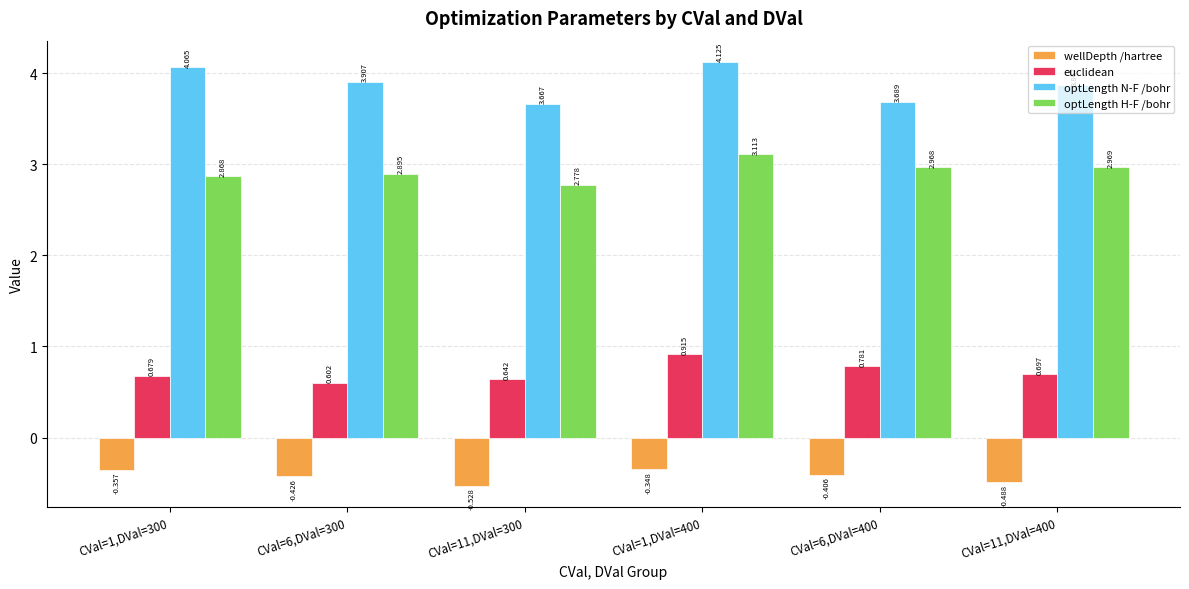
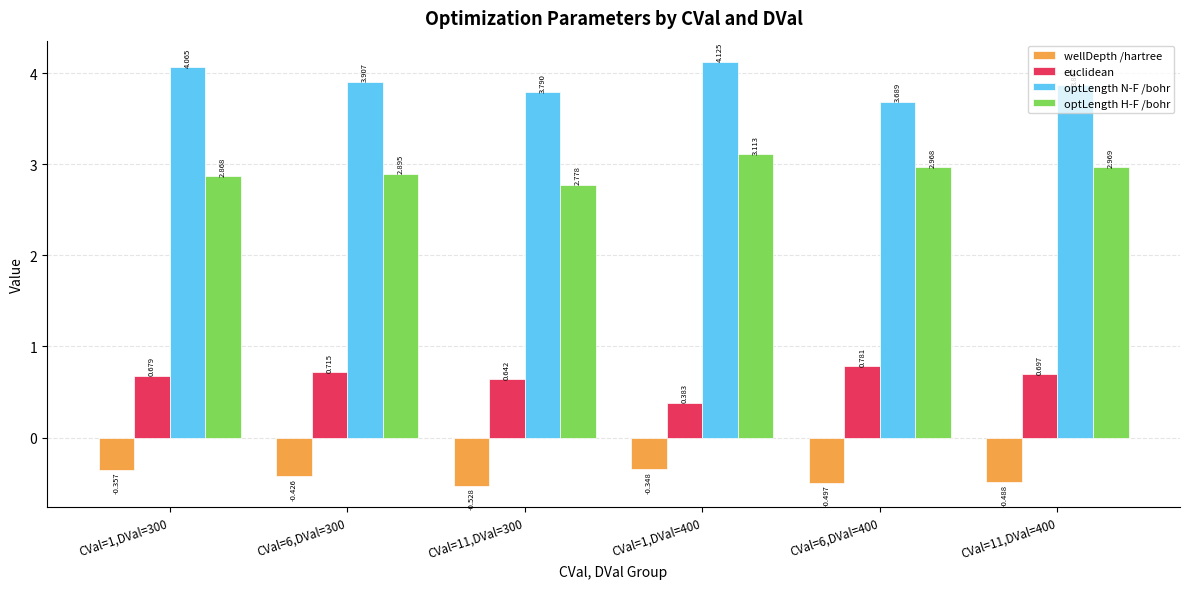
  {
    "wellDepth /hartree": {
      "CVal=1,DVal=300": -0.357,
      "CVal=6,DVal=300": -0.426,
      "CVal=11,DVal=300": -0.528,
      "CVal=1,DVal=400": -0.348,
-     "CVal=6,DVal=400": -0.406,
+     "CVal=6,DVal=400": -0.497,
      "CVal=11,DVal=400": -0.488
    },
    "euclidean": {
      "CVal=1,DVal=300": 0.679,
-     "CVal=6,DVal=300": 0.602,
+     "CVal=6,DVal=300": 0.715,
      "CVal=11,DVal=300": 0.642,
-     "CVal=1,DVal=400": 0.915,
+     "CVal=1,DVal=400": 0.383,
      "CVal=6,DVal=400": 0.781,
      "CVal=11,DVal=400": 0.697
    },
    "optLength N-F /bohr": {
      "CVal=1,DVal=300": 4.065,
      "CVal=6,DVal=300": 3.907,
-     "CVal=11,DVal=300": 3.667,
+     "CVal=11,DVal=300": 3.790,
      "CVal=1,DVal=400": 4.125,
      "CVal=6,DVal=400": 3.689
    },
    "optLength H-F /bohr": {
      "CVal=1,DVal=300": 2.868,
      "CVal=6,DVal=300": 2.895,
      "CVal=11,DVal=300": 2.778,
      "CVal=1,DVal=400": 3.113,
      "CVal=6,DVal=400": 2.968,
      "CVal=11,DVal=400": 2.969
    }
  }
